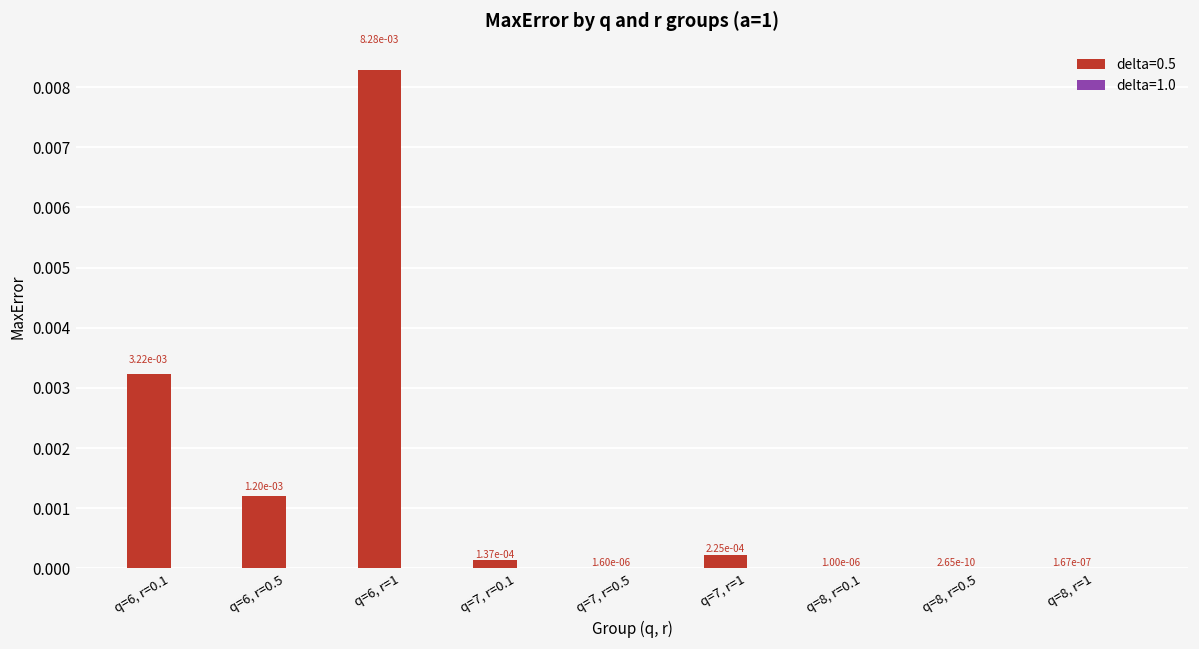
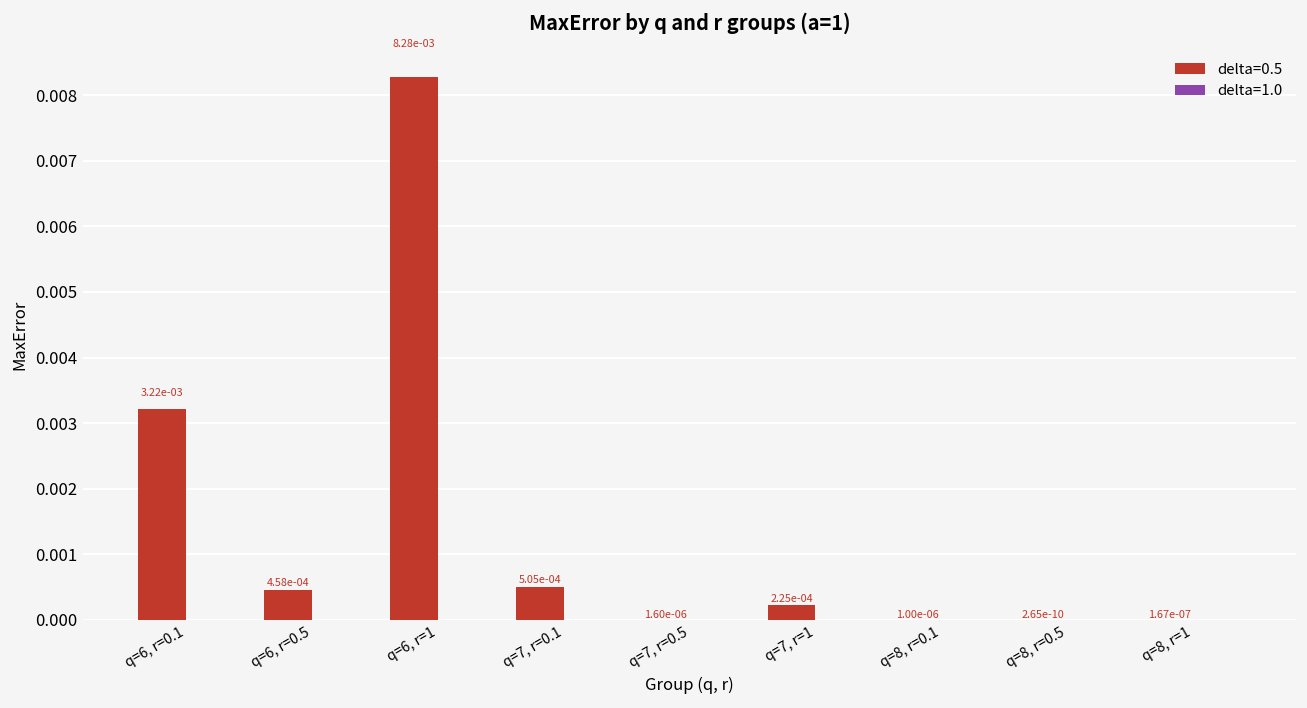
  {
    "delta=0.5": {
      "q=6, r=0.1": "3.22e-03",
-     "q=6, r=0.5": "1.20e-03",
+     "q=6, r=0.5": "4.58e-04",
      "q=6, r=1": "8.28e-03",
-     "q=7, r=0.1": "1.37e-04",
+     "q=7, r=0.1": "5.05e-04",
      "q=7, r=0.5": "1.60e-06",
      "q=7, r=1": "2.25e-04",
      "q=8, r=0.1": "1.00e-06",
      "q=8, r=0.5": "2.65e-10",
      "q=8, r=1": "1.67e-07"
    }
  }
